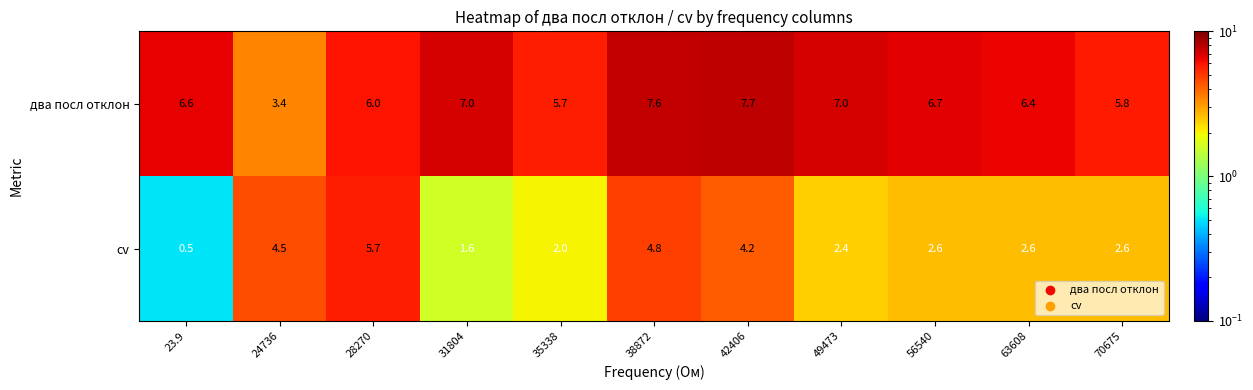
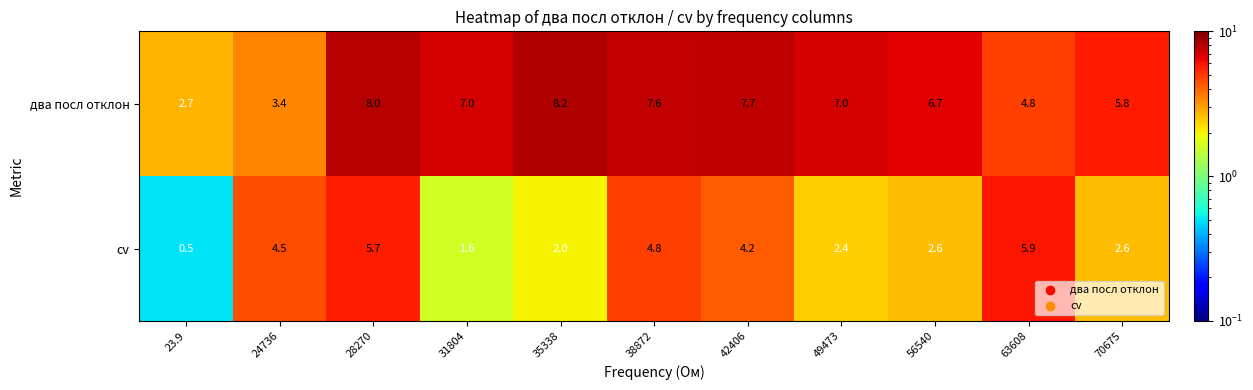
  {
    "два посл отклон": {
-     "23.9": 6.6,
+     "23.9": 2.7,
      "24736": 3.4,
-     "28270": 6.0,
+     "28270": 8.0,
      "31804": 7.0,
-     "35338": 5.7,
+     "35338": 8.2,
      "38872": 7.6,
      "42406": 7.7,
      "49473": 7.0,
      "56540": 6.7,
-     "63608": 6.4,
+     "63608": 4.8,
      "70675": 5.8
    },
    "cv": {
      "23.9": 0.5,
      "24736": 4.5,
      "28270": 5.7,
      "31804": 1.6,
      "35338": 2.0,
      "38872": 4.8,
      "42406": 4.2,
      "49473": 2.4,
      "56540": 2.6,
-     "63608": 2.6,
+     "63608": 5.9,
      "70675": 2.6
    }
  }
